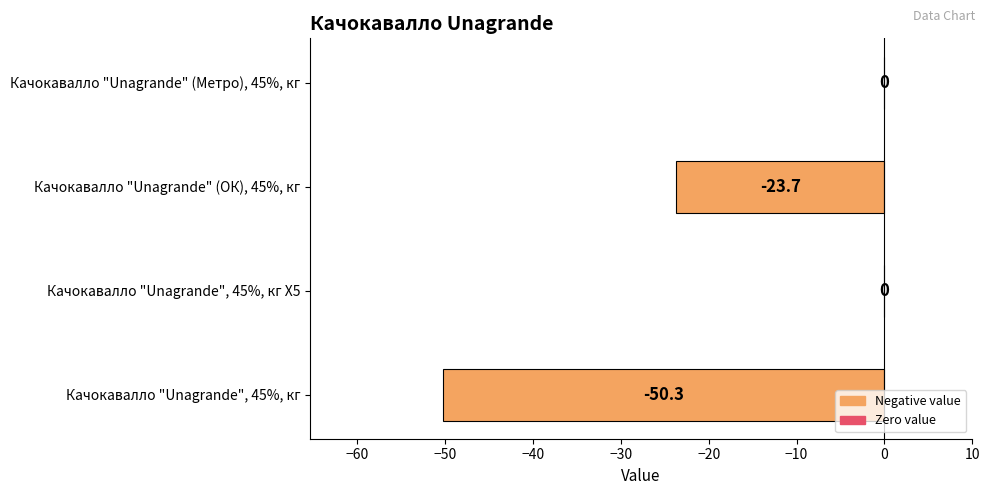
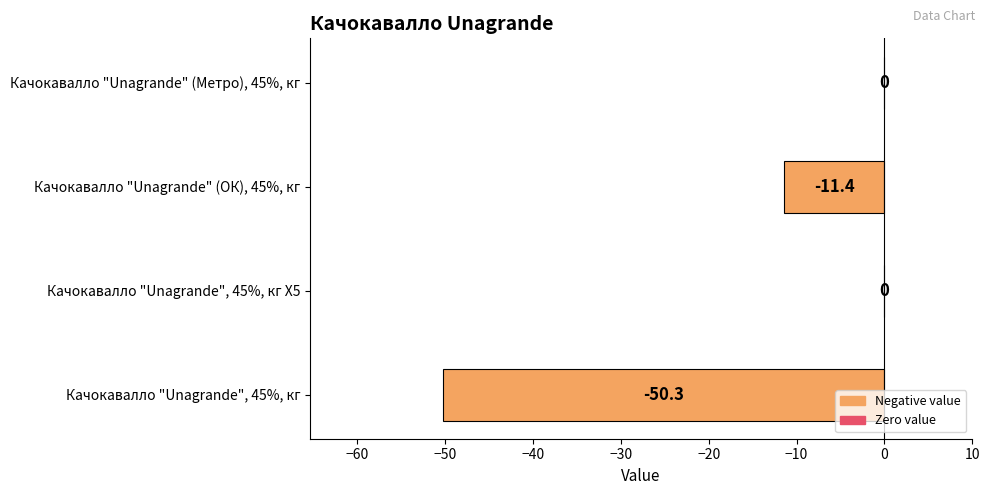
  {
    "Качокавалло \"Unagrande\" (Метро), 45%, кг": 0,
-   "Качокавалло \"Unagrande\" (ОК), 45%, кг": -23.7,
+   "Качокавалло \"Unagrande\" (ОК), 45%, кг": -11.4,
    "Качокавалло \"Unagrande\", 45%, кг Х5": 0,
    "Качокавалло \"Unagrande\", 45%, кг": -50.3
  }
